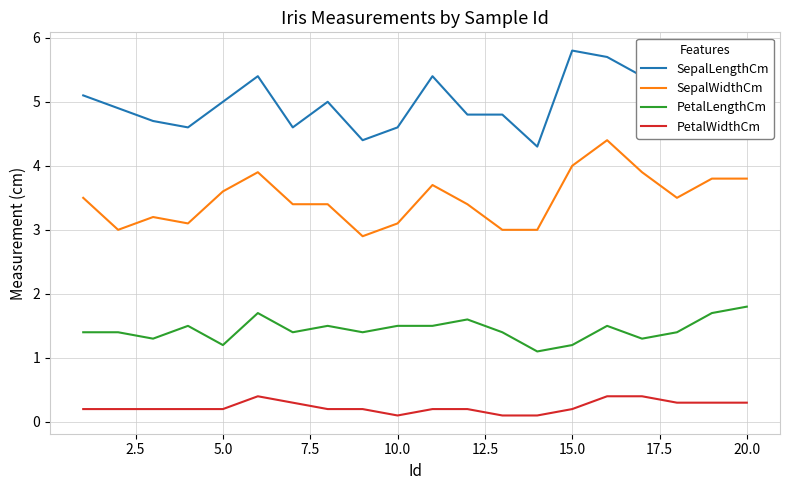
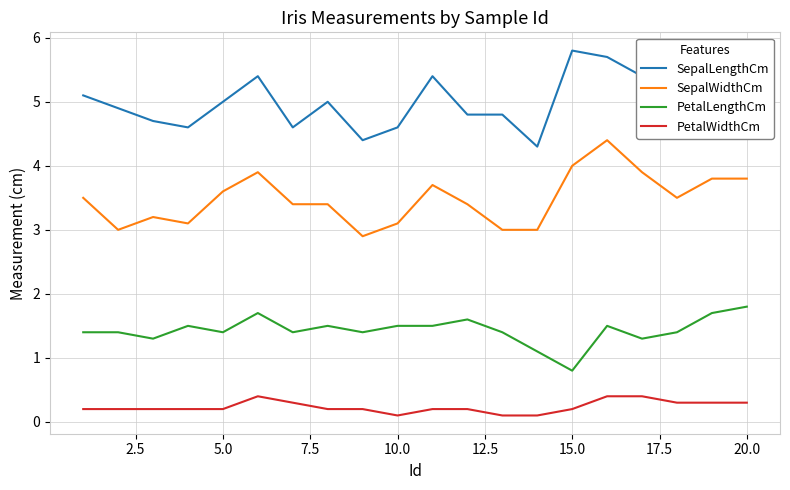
  {
    "SepalLengthCm": {
      "5.0": 5.0,
      "10.0": 4.6,
      "15.0": 5.8
    },
    "SepalWidthCm": {
      "5.0": 3.6,
      "10.0": 3.1,
      "15.0": 4.0,
      "20.0": 3.8
    },
    "PetalLengthCm": {
-     "5.0": 1.2,
+     "5.0": 1.4,
      "10.0": 1.5,
-     "15.0": 1.2,
+     "15.0": 0.8,
      "20.0": 1.8
    },
    "PetalWidthCm": {
      "5.0": 0.2,
      "10.0": 0.1,
      "15.0": 0.2,
      "20.0": 0.3
    }
  }
